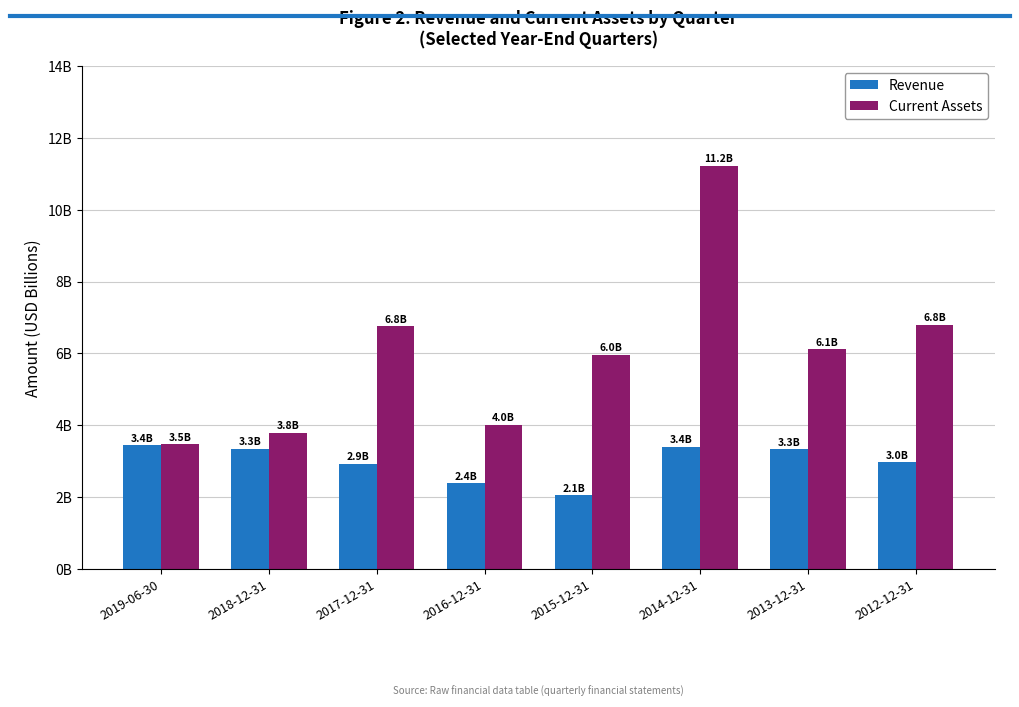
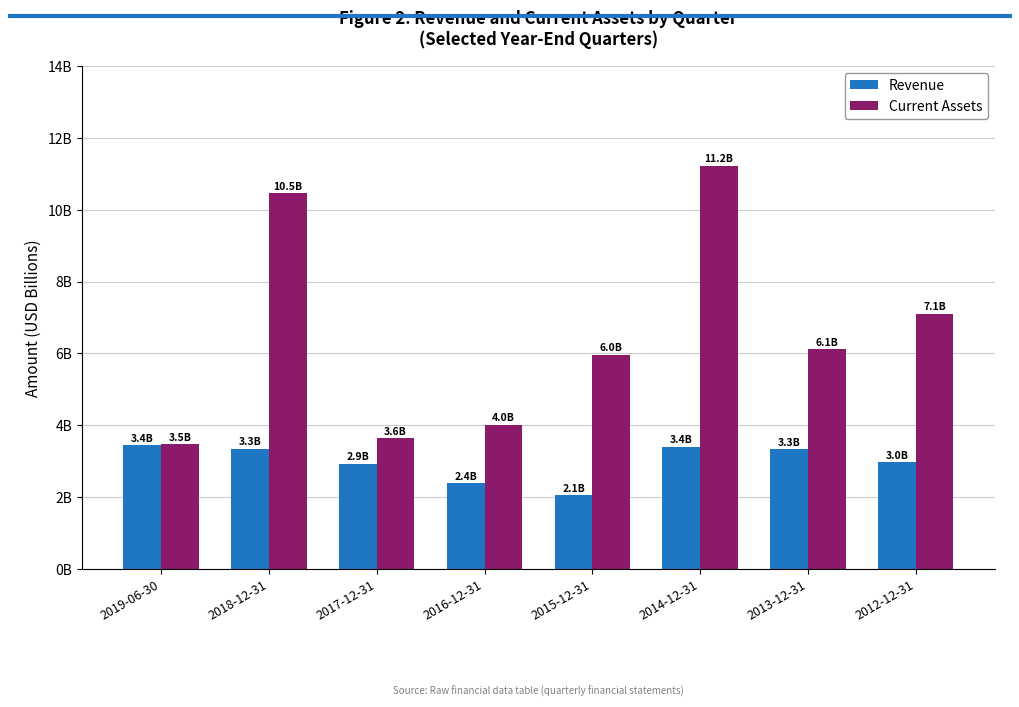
  {
    "Revenue": {
      "2019-06-30": "3.4B",
      "2018-12-31": "3.3B",
      "2017-12-31": "2.9B",
      "2016-12-31": "2.4B",
      "2015-12-31": "2.1B",
      "2014-12-31": "3.4B",
      "2013-12-31": "3.3B",
      "2012-12-31": "3.0B"
    },
    "Current Assets": {
      "2019-06-30": "3.5B",
-     "2018-12-31": "3.8B",
-     "2017-12-31": "6.8B",
+     "2018-12-31": "10.5B",
+     "2017-12-31": "3.6B",
      "2016-12-31": "4.0B",
      "2015-12-31": "6.0B",
      "2014-12-31": "11.2B",
      "2013-12-31": "6.1B",
-     "2012-12-31": "6.8B"
+     "2012-12-31": "7.1B"
    }
  }
